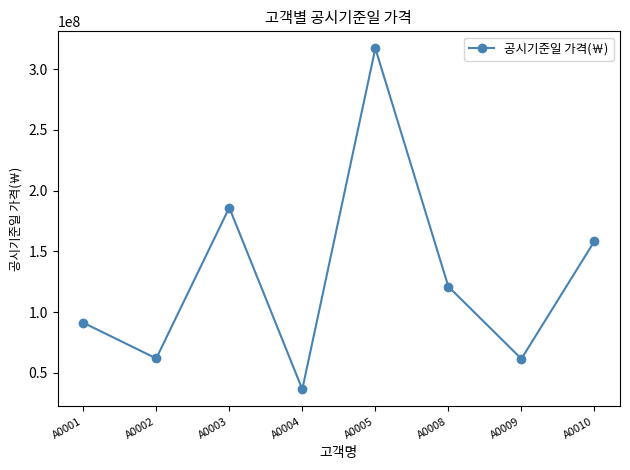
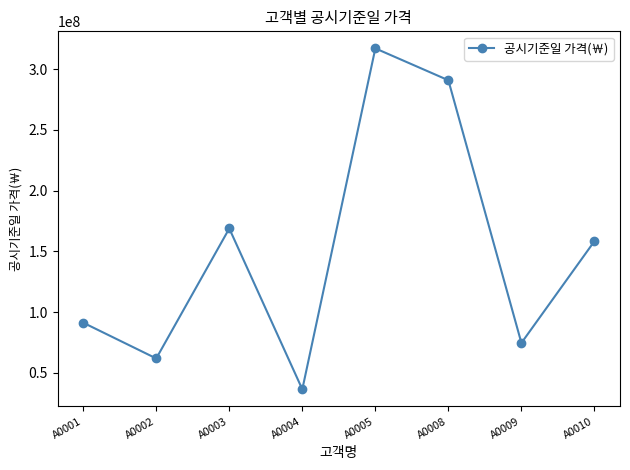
  {
    "A0001": 91000000,
    "A0002": 62000000,
-   "A0003": 186000000,
+   "A0003": 169000000,
    "A0004": 37000000,
    "A0005": 317000000,
-   "A0008": 121000000,
-   "A0009": 62000000,
+   "A0008": 291000000,
+   "A0009": 75000000,
    "A0010": 158000000
  }
